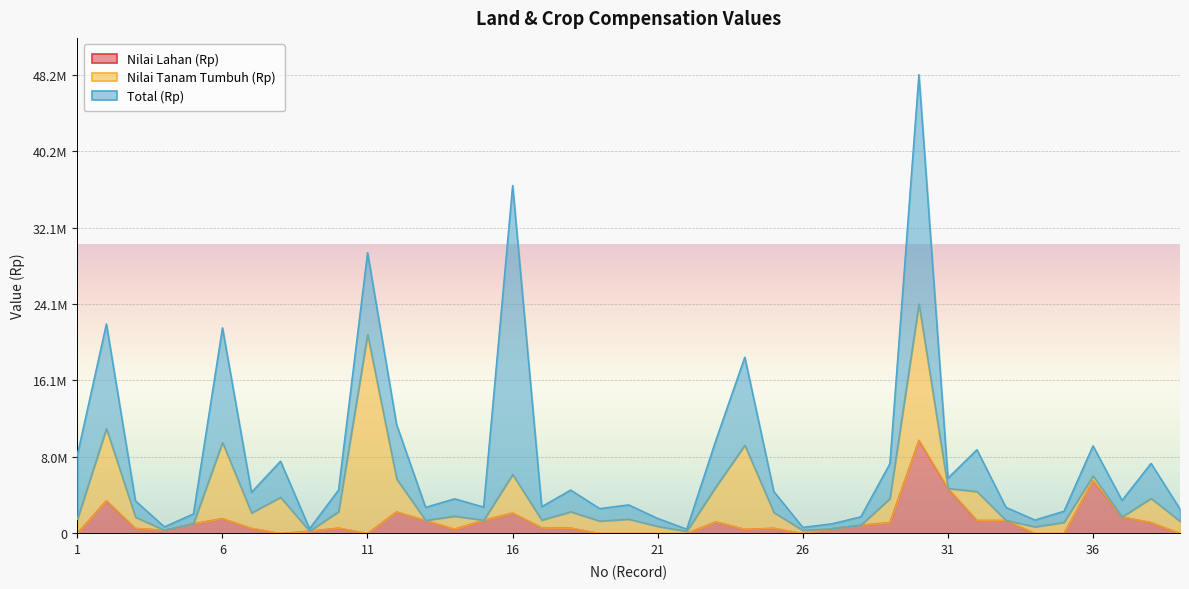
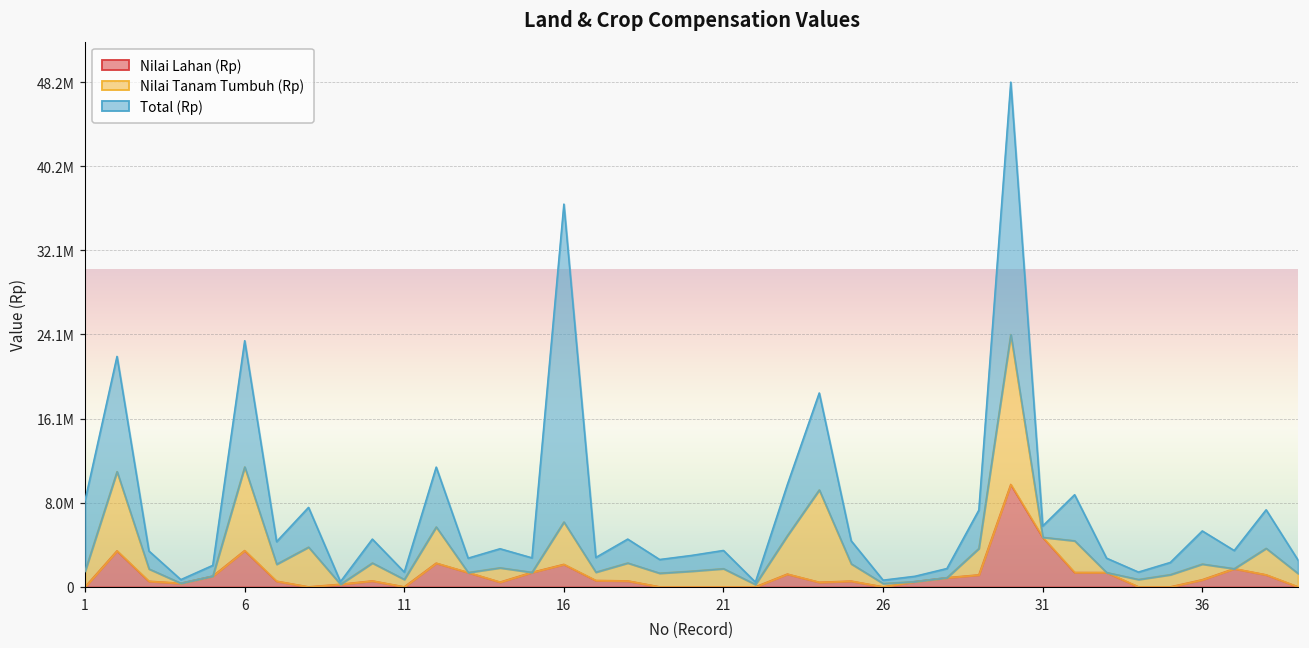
  {
    "Nilai Lahan (Rp)": {
      "1": 0,
-     "6": 2000000,
+     "6": 3000000,
      "11": 0,
      "16": 2000000,
      "21": 0,
      "26": 0,
-     "36": 6000000
+     "36": 1000000
    },
    "Nilai Tanam Tumbuh (Rp)": {
      "1": 2000000,
      "6": 8000000,
-     "11": 21000000,
+     "11": 1000000,
      "16": 4000000,
-     "21": 1000000,
+     "21": 2000000,
      "26": 0,
-     "36": 0
+     "36": 1000000
    },
    "Total (Rp)": {
      "1": 7000000,
      "6": 12000000,
-     "11": 9000000,
+     "11": 1000000,
      "16": 30000000,
-     "21": 1000000,
+     "21": 2000000,
      "26": 0,
      "31": 1000000,
      "36": 3000000
    }
  }
